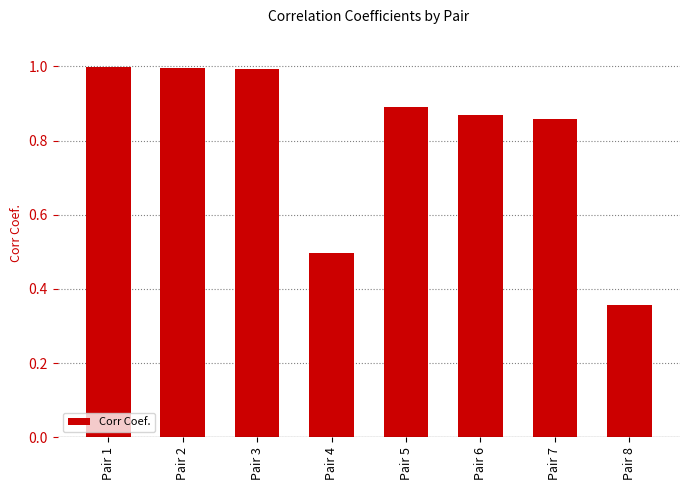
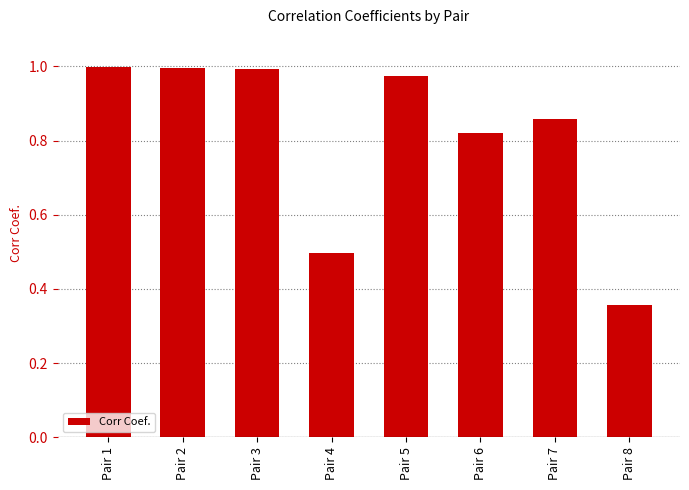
  {
    "Pair 1": 1.00,
    "Pair 2": 1.00,
    "Pair 3": 0.99,
    "Pair 4": 0.50,
-   "Pair 5": 0.89,
-   "Pair 6": 0.87,
+   "Pair 5": 0.97,
+   "Pair 6": 0.82,
    "Pair 7": 0.86,
    "Pair 8": 0.36
  }
